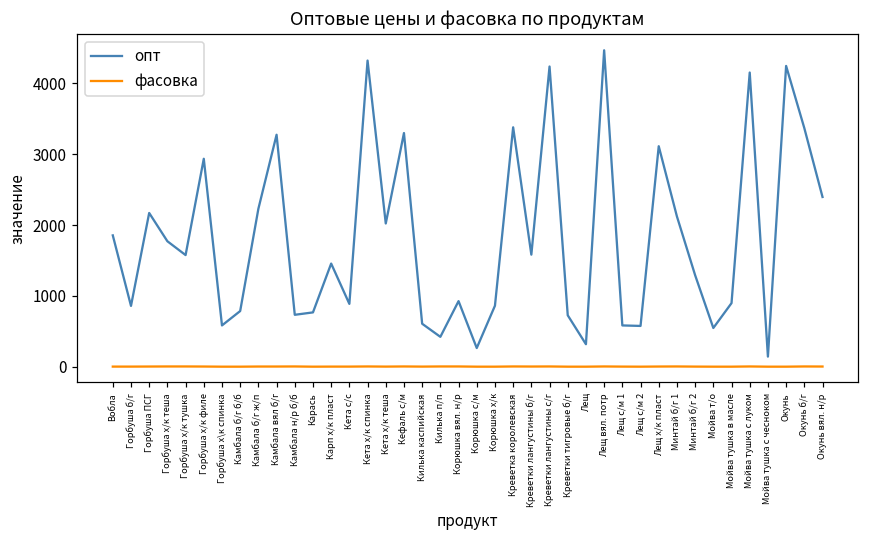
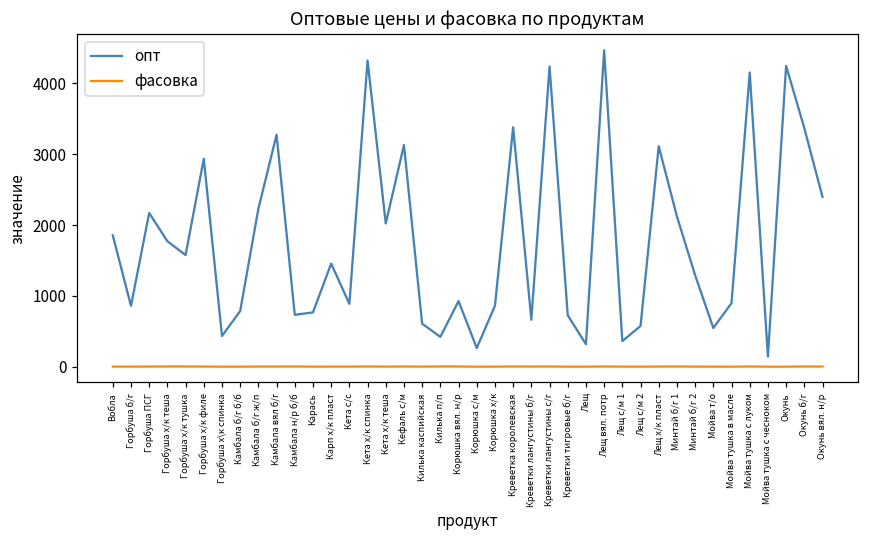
  {
    "опт": {
      "Вобла": 1900,
      "Горбуша б/г": 900,
      "Горбуша ПСГ": 2200,
      "Горбуша х/к теша": 1800,
      "Горбуша х/к тушка": 1600,
      "Горбуша х/к филе": 2900,
-     "Горбуша х\\к спинка": 600,
+     "Горбуша х\\к спинка": 400,
      "Камбала б/г б/б": 800,
      "Камбала б/г ж/п": 2200,
      "Камбала вял б/г": 3300,
      "Камбала н/р б/б": 700,
      "Карась": 800,
      "Карп х/к пласт": 1500,
      "Кета с/с": 900,
      "Кета х/к спинка": 4300,
      "Кета х/к теша": 2000,
-     "Кефаль с/м": 3300,
+     "Кефаль с/м": 3100,
      "Килька каспийская": 600,
      "Килька п/п": 400,
      "Корюшка вял. н/р": 900,
      "Корюшка с/м": 300,
      "Корюшка х/к": 900,
      "Креветка королевская": 3400,
-     "Креветки лангустины б/г": 1600,
+     "Креветки лангустины б/г": 700,
      "Креветки лангустины с/г": 4200,
      "Креветки тигровые б/г": 700,
      "Лещ": 300,
      "Лещ вял. потр": 4500,
-     "Лещ с/м 1": 600,
+     "Лещ с/м 1": 400,
      "Лещ с/м 2": 600,
      "Лещ х/к пласт": 3100,
      "Минтай б/г 1": 2100,
      "Минтай б/г 2": 1300,
      "Мойва т/о": 500,
      "Мойва тушка в масле": 900,
      "Мойва тушка с луком": 4200,
      "Мойва тушка с чесноком": 100,
      "Окунь": 4200,
      "Окунь б/г": 3400,
      "Окунь вял. н/р": 2400
    },
    "фасовка": {
      "Вобла": 0,
      "Горбуша б/г": 0,
      "Горбуша ПСГ": 0,
      "Горбуша х/к теша": 0,
      "Горбуша х/к тушка": 0,
      "Горбуша х/к филе": 0,
      "Горбуша х\\к спинка": 0,
      "Камбала б/г б/б": 0,
      "Камбала б/г ж/п": 0,
      "Камбала вял б/г": 0,
      "Камбала н/р б/б": 0,
      "Карась": 0,
      "Карп х/к пласт": 0,
      "Кета с/с": 0,
      "Кета х/к спинка": 0,
      "Кета х/к теша": 0,
      "Кефаль с/м": 0,
      "Килька каспийская": 0,
      "Килька п/п": 0,
      "Корюшка вял. н/р": 0,
      "Корюшка с/м": 0,
      "Корюшка х/к": 0,
      "Креветка королевская": 0,
      "Креветки лангустины б/г": 0,
      "Креветки лангустины с/г": 0,
      "Креветки тигровые б/г": 0,
      "Лещ": 0,
      "Лещ вял. потр": 0,
      "Лещ с/м 1": 0,
      "Лещ с/м 2": 0,
      "Лещ х/к пласт": 0,
      "Минтай б/г 1": 0,
      "Минтай б/г 2": 0,
      "Мойва т/о": 0,
      "Мойва тушка в масле": 0,
      "Мойва тушка с луком": 0,
      "Мойва тушка с чесноком": 0,
      "Окунь": 0,
      "Окунь б/г": 0,
      "Окунь вял. н/р": 0
    }
  }
